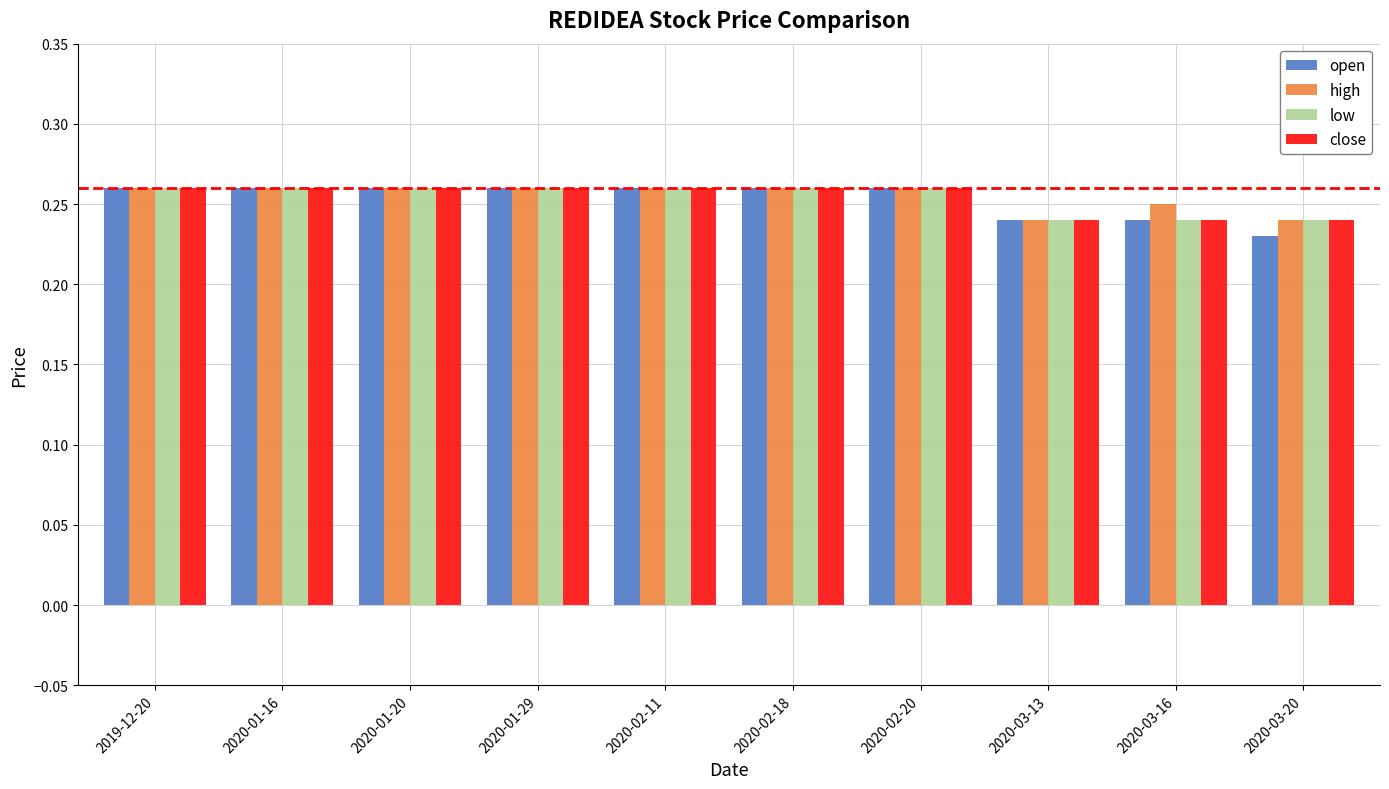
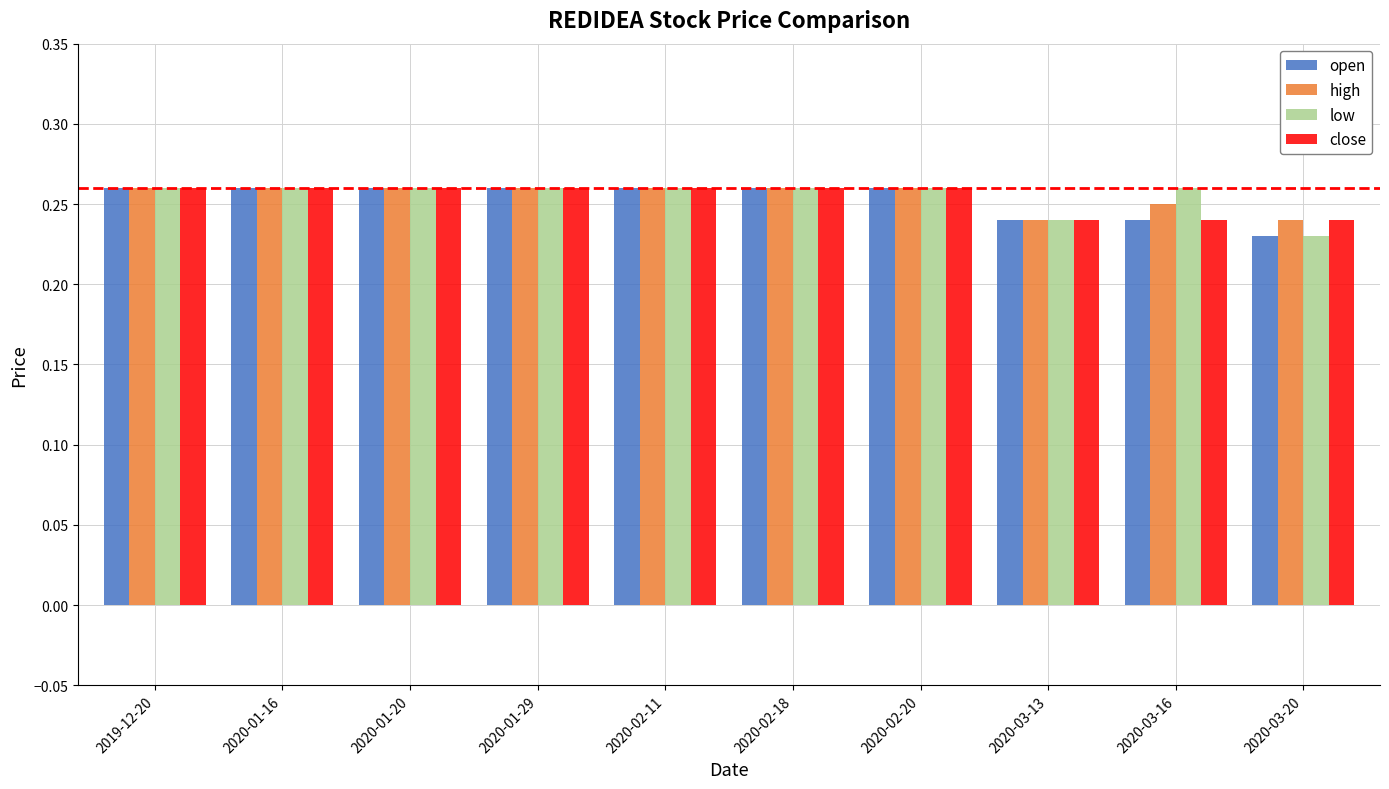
  {
    "open": {
      "2019-12-20": 0.26,
      "2020-01-16": 0.26,
      "2020-01-20": 0.26,
      "2020-01-29": 0.26,
      "2020-02-11": 0.26,
      "2020-02-18": 0.26,
      "2020-02-20": 0.26,
      "2020-03-13": 0.24,
      "2020-03-16": 0.24,
      "2020-03-20": 0.23
    },
    "high": {
      "2019-12-20": 0.26,
      "2020-01-16": 0.26,
      "2020-01-20": 0.26,
      "2020-01-29": 0.26,
      "2020-02-11": 0.26,
      "2020-02-18": 0.26,
      "2020-02-20": 0.26,
      "2020-03-13": 0.24,
      "2020-03-16": 0.25,
      "2020-03-20": 0.24
    },
    "low": {
      "2019-12-20": 0.26,
      "2020-01-16": 0.26,
      "2020-01-20": 0.26,
      "2020-01-29": 0.26,
      "2020-02-11": 0.26,
      "2020-02-18": 0.26,
      "2020-02-20": 0.26,
      "2020-03-13": 0.24,
-     "2020-03-16": 0.24,
-     "2020-03-20": 0.24
+     "2020-03-16": 0.26,
+     "2020-03-20": 0.23
    },
    "close": {
      "2019-12-20": 0.26,
      "2020-01-16": 0.26,
      "2020-01-20": 0.26,
      "2020-01-29": 0.26,
      "2020-02-11": 0.26,
      "2020-02-18": 0.26,
      "2020-02-20": 0.26,
      "2020-03-13": 0.24,
      "2020-03-16": 0.24,
      "2020-03-20": 0.24
    }
  }
